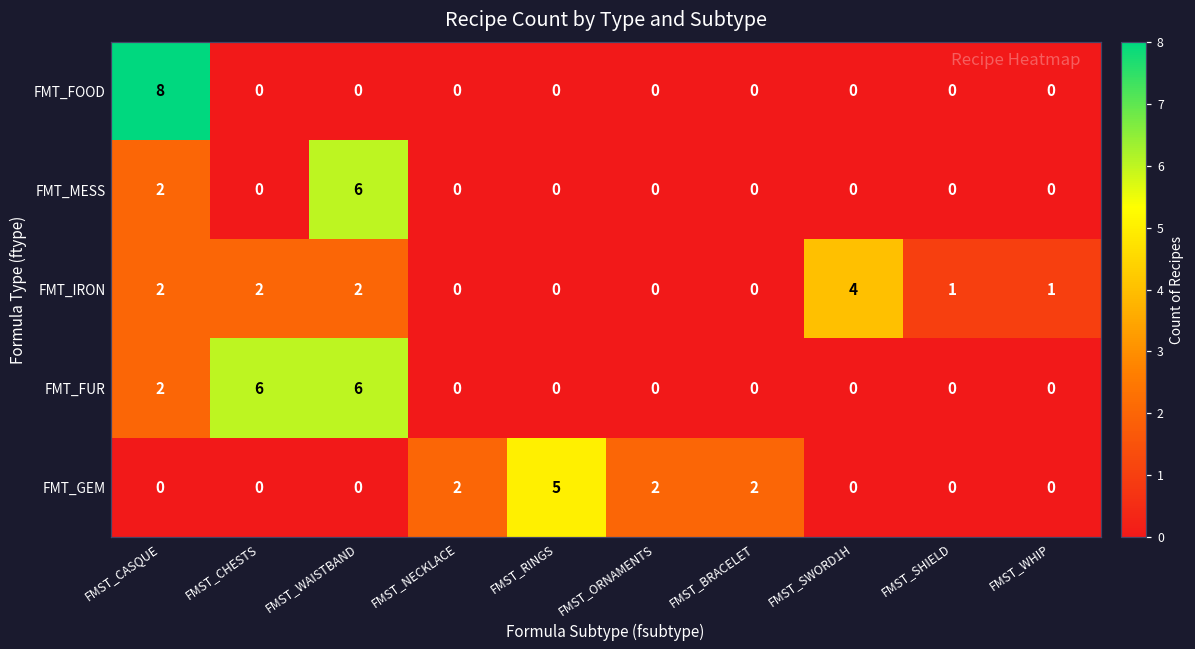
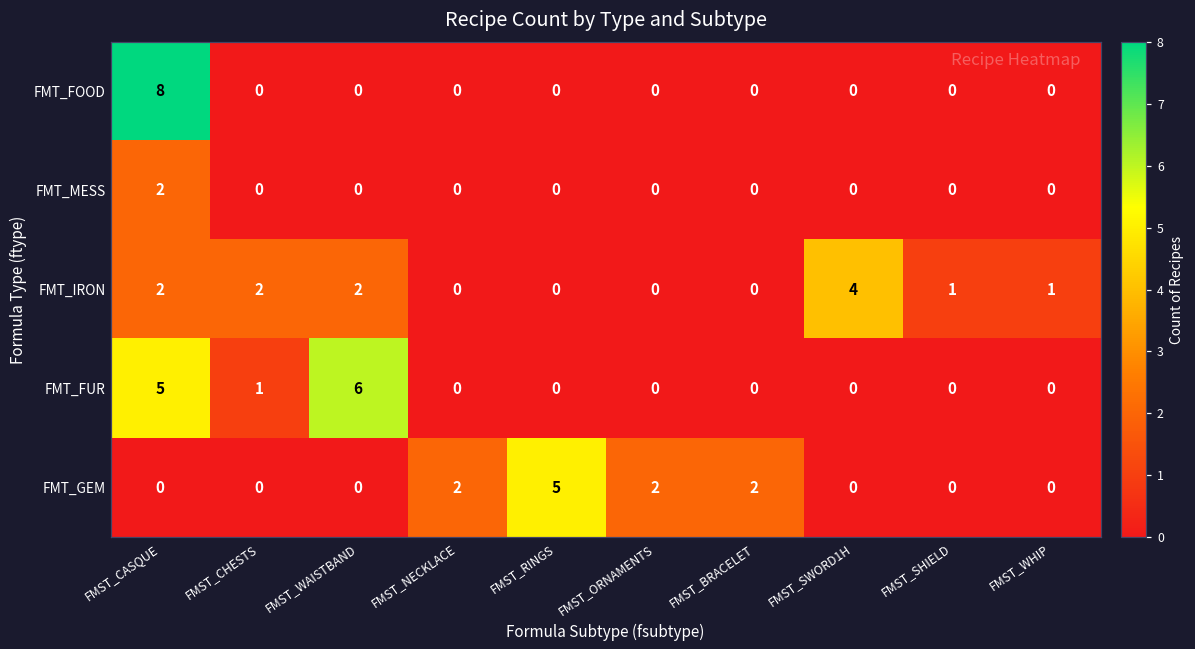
  {
    "FMT_FOOD": {
      "FMST_CASQUE": 8,
      "FMST_CHESTS": 0,
      "FMST_WAISTBAND": 0,
      "FMST_NECKLACE": 0,
      "FMST_RINGS": 0,
      "FMST_ORNAMENTS": 0,
      "FMST_BRACELET": 0,
      "FMST_SWORD1H": 0,
      "FMST_SHIELD": 0
    },
    "FMT_MESS": {
      "FMST_CASQUE": 2,
      "FMST_CHESTS": 0,
-     "FMST_WAISTBAND": 6,
+     "FMST_WAISTBAND": 0,
      "FMST_NECKLACE": 0,
      "FMST_RINGS": 0,
      "FMST_ORNAMENTS": 0,
      "FMST_BRACELET": 0,
      "FMST_SWORD1H": 0,
      "FMST_SHIELD": 0,
      "FMST_WHIP": 0
    },
    "FMT_IRON": {
      "FMST_CASQUE": 2,
      "FMST_CHESTS": 2,
      "FMST_WAISTBAND": 2,
      "FMST_NECKLACE": 0,
      "FMST_RINGS": 0,
      "FMST_ORNAMENTS": 0,
      "FMST_BRACELET": 0,
      "FMST_SWORD1H": 4,
      "FMST_SHIELD": 1,
      "FMST_WHIP": 1
    },
    "FMT_FUR": {
-     "FMST_CASQUE": 2,
-     "FMST_CHESTS": 6,
+     "FMST_CASQUE": 5,
+     "FMST_CHESTS": 1,
      "FMST_WAISTBAND": 6,
      "FMST_NECKLACE": 0,
      "FMST_RINGS": 0,
      "FMST_ORNAMENTS": 0,
      "FMST_BRACELET": 0,
      "FMST_SWORD1H": 0,
      "FMST_SHIELD": 0,
      "FMST_WHIP": 0
    },
    "FMT_GEM": {
      "FMST_CASQUE": 0,
      "FMST_CHESTS": 0,
      "FMST_WAISTBAND": 0,
      "FMST_NECKLACE": 2,
      "FMST_RINGS": 5,
      "FMST_ORNAMENTS": 2,
      "FMST_BRACELET": 2,
      "FMST_SWORD1H": 0,
      "FMST_SHIELD": 0,
      "FMST_WHIP": 0
    }
  }
